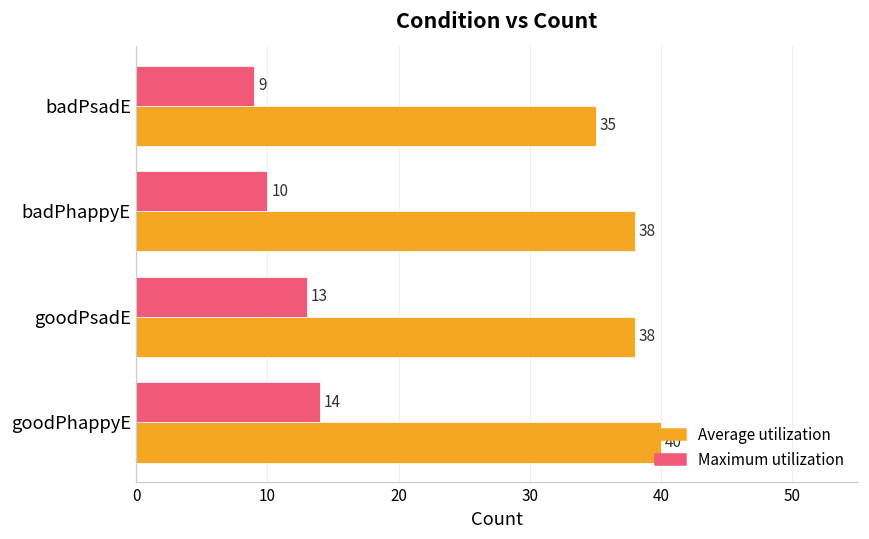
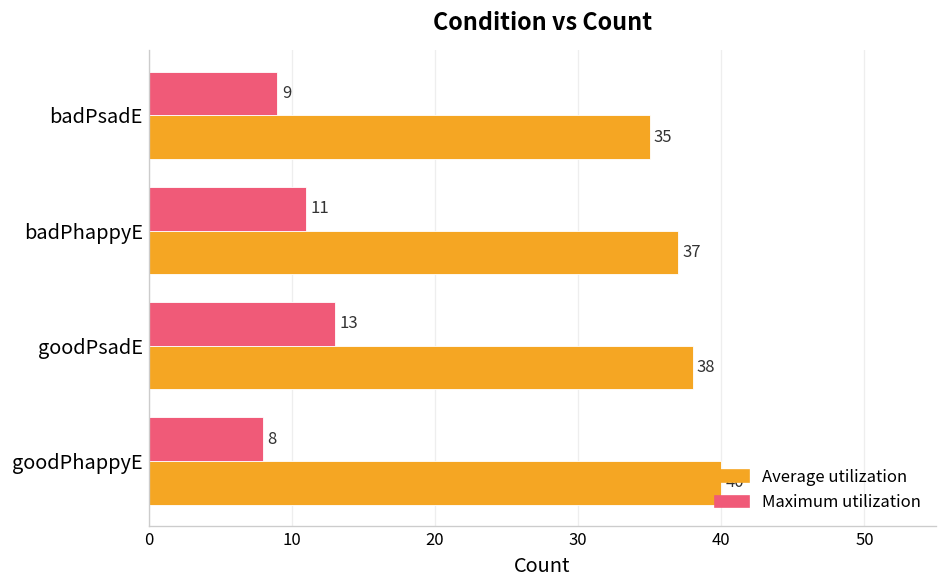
  {
    "Average utilization": {
      "badPsadE": 35,
-     "badPhappyE": 38,
+     "badPhappyE": 37,
      "goodPsadE": 38,
      "goodPhappyE": 40
    },
    "Maximum utilization": {
      "badPsadE": 9,
-     "badPhappyE": 10,
+     "badPhappyE": 11,
      "goodPsadE": 13,
-     "goodPhappyE": 14
+     "goodPhappyE": 8
    }
  }
